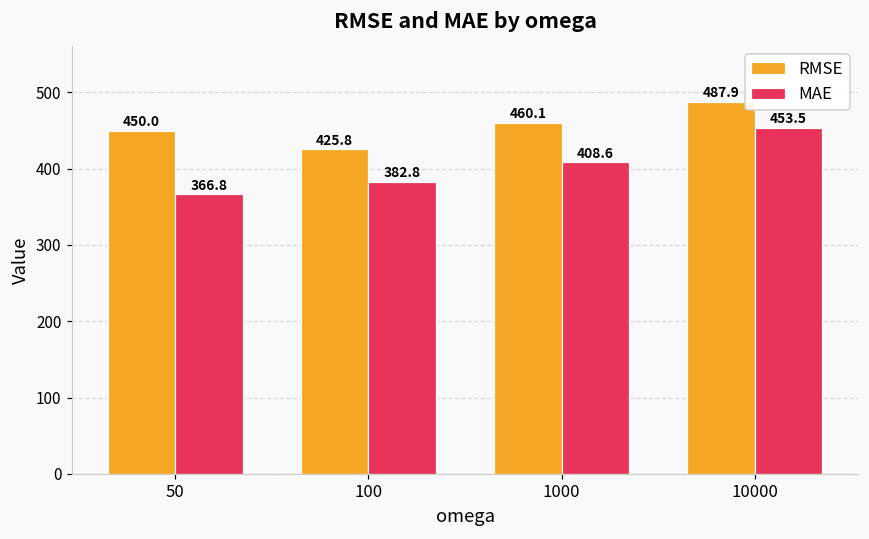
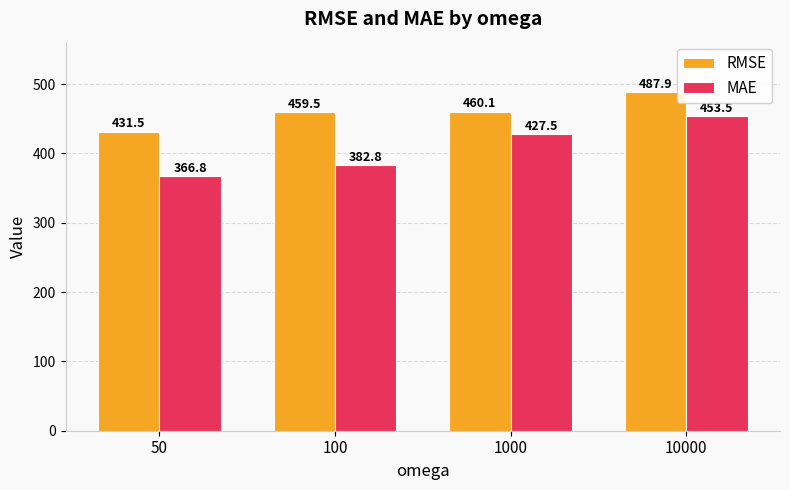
  {
    "RMSE": {
-     "50": 450.0,
-     "100": 425.8,
+     "50": 431.5,
+     "100": 459.5,
      "1000": 460.1,
      "10000": 487.9
    },
    "MAE": {
      "50": 366.8,
      "100": 382.8,
-     "1000": 408.6
+     "1000": 427.5
    }
  }
